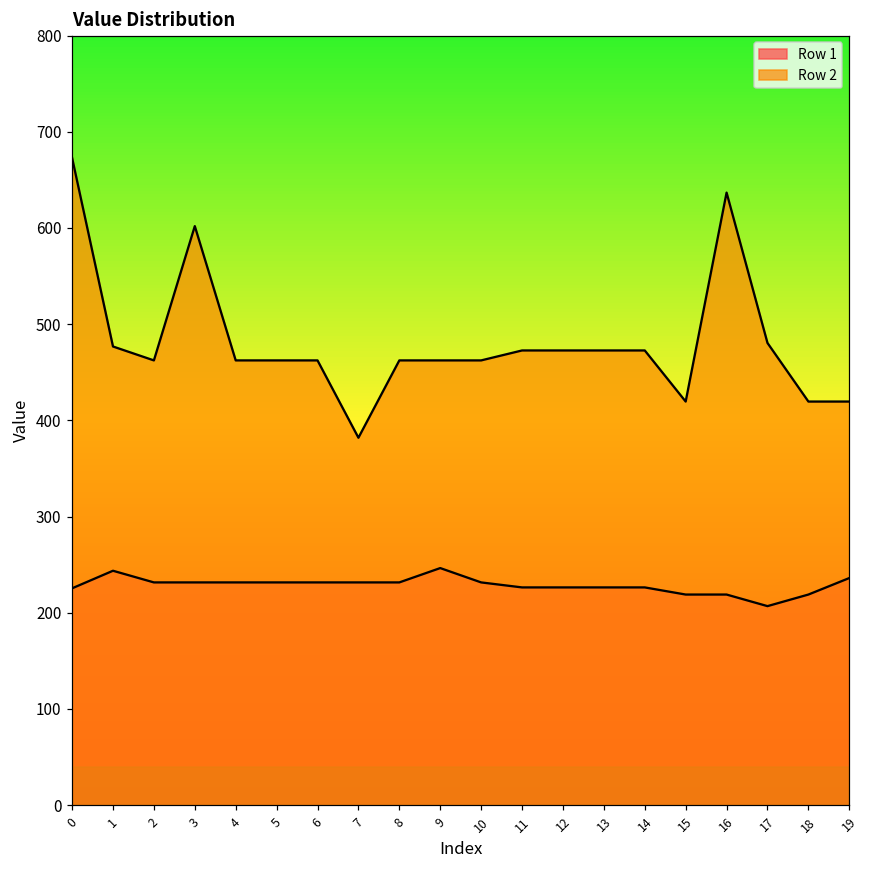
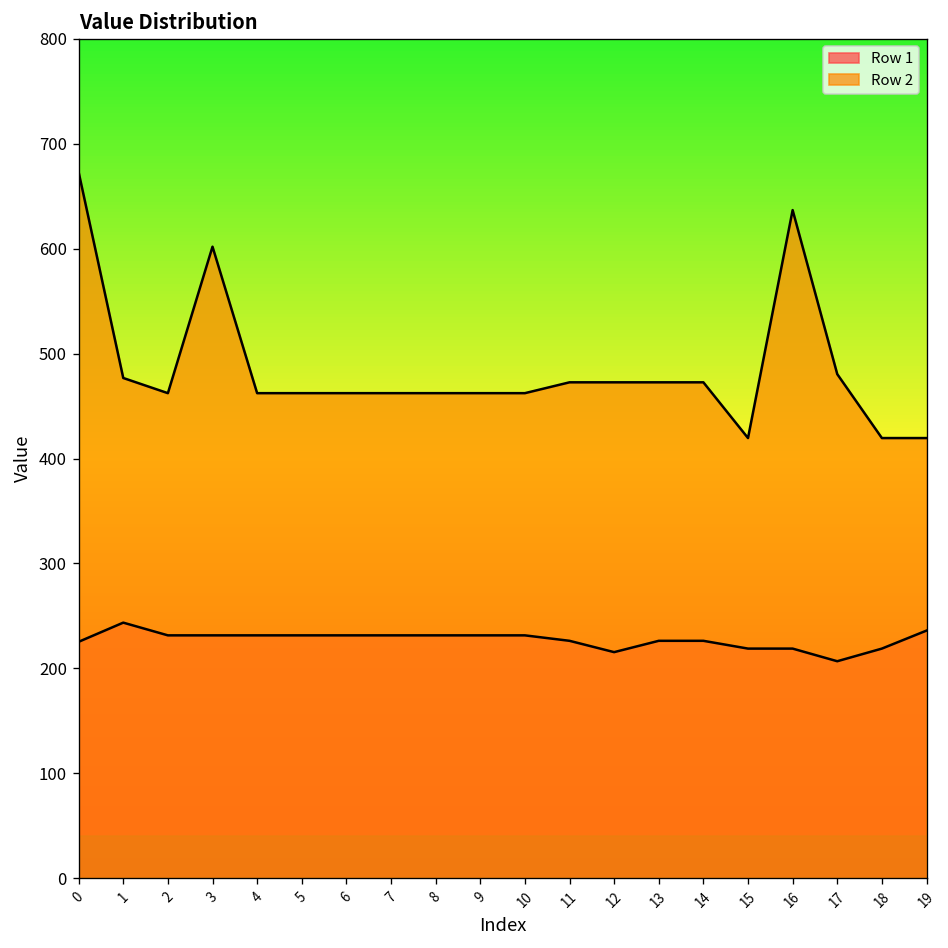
  {
    "Row 1": {
      "0": 230,
      "1": 240,
      "2": 230,
      "3": 230,
      "4": 230,
      "5": 230,
      "6": 230,
      "7": 230,
      "8": 230,
-     "9": 250,
+     "9": 230,
      "10": 230,
      "11": 230,
-     "12": 230,
+     "12": 220,
      "13": 230,
      "14": 230,
      "15": 220,
      "16": 220,
      "17": 210,
      "18": 220,
      "19": 240
    },
    "Row 2": {
      "0": 670,
      "1": 480,
      "2": 460,
      "3": 600,
      "4": 460,
      "5": 460,
      "6": 460,
-     "7": 380,
+     "7": 460,
      "8": 460,
      "9": 460,
      "10": 460,
      "11": 470,
      "12": 470,
      "13": 470,
      "14": 470,
      "15": 420,
      "16": 640,
      "17": 480,
      "18": 420,
      "19": 420
    }
  }
